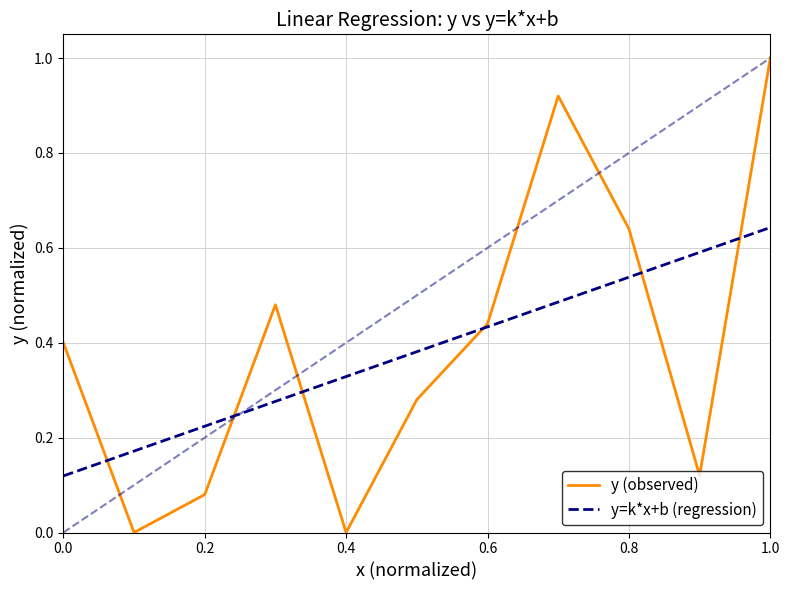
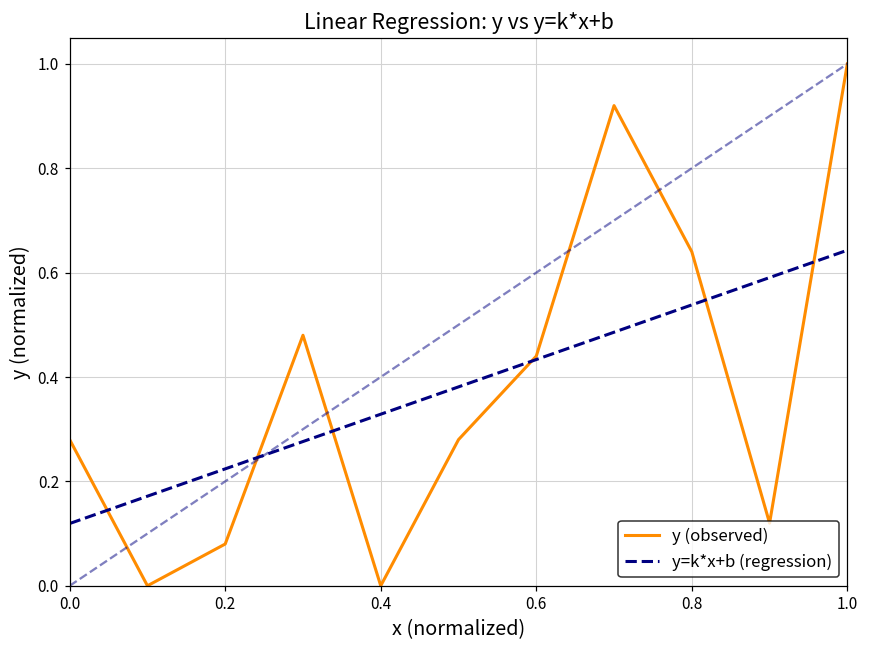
  {
    "y (observed)": {
-     "0.0": 0.40,
+     "0.0": 0.28,
      "0.2": 0.08,
      "0.4": 0.00,
      "0.6": 0.44,
      "0.8": 0.64
    }
  }
